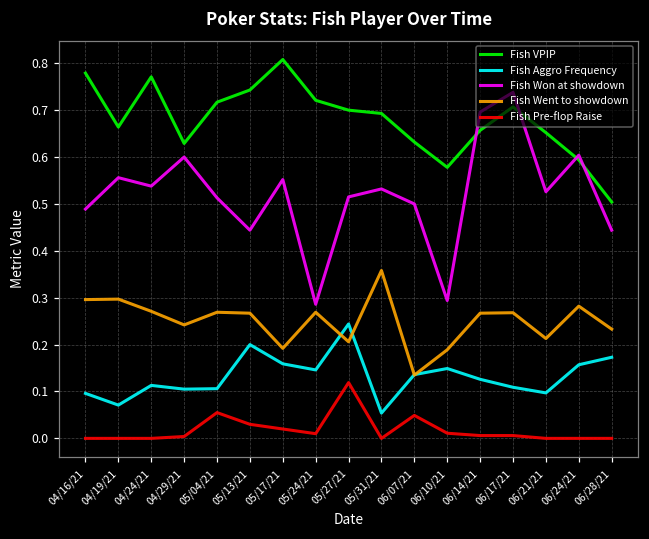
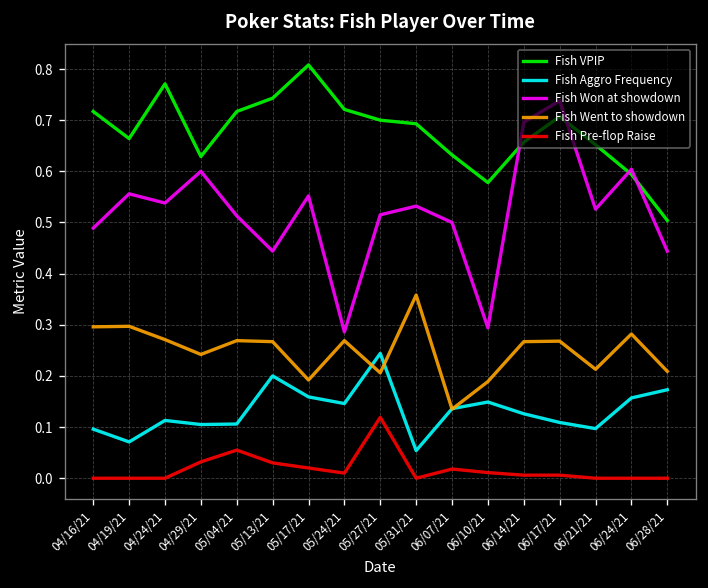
  {
    "Fish VPIP": {
-     "04/16/21": 0.78,
+     "04/16/21": 0.72,
      "04/19/21": 0.66,
      "04/24/21": 0.77,
      "04/29/21": 0.63,
      "05/04/21": 0.72,
      "05/13/21": 0.74,
      "05/17/21": 0.81,
      "05/24/21": 0.72,
      "05/27/21": 0.70,
      "05/31/21": 0.69,
      "06/07/21": 0.63,
      "06/10/21": 0.58,
      "06/21/21": 0.65,
      "06/24/21": 0.59,
      "06/28/21": 0.50
    },
    "Fish Aggro Frequency": {
      "04/16/21": 0.10,
      "04/19/21": 0.07,
      "04/24/21": 0.11,
      "04/29/21": 0.11,
      "05/04/21": 0.11,
      "05/13/21": 0.20,
      "05/17/21": 0.16,
      "05/24/21": 0.15,
      "05/27/21": 0.24,
      "05/31/21": 0.05,
      "06/10/21": 0.15,
      "06/14/21": 0.13,
      "06/17/21": 0.11,
      "06/21/21": 0.10,
      "06/24/21": 0.16,
      "06/28/21": 0.17
    },
    "Fish Won at showdown": {
      "04/16/21": 0.49,
      "04/19/21": 0.56,
      "04/24/21": 0.54,
      "04/29/21": 0.60,
      "05/04/21": 0.51,
      "05/13/21": 0.44,
      "05/17/21": 0.55,
      "05/24/21": 0.29,
      "05/27/21": 0.52,
      "05/31/21": 0.53,
      "06/07/21": 0.50,
      "06/10/21": 0.29,
      "06/21/21": 0.53,
      "06/24/21": 0.60,
      "06/28/21": 0.44
    },
    "Fish Went to showdown": {
      "04/16/21": 0.30,
      "04/19/21": 0.30,
      "04/24/21": 0.27,
      "04/29/21": 0.24,
      "05/04/21": 0.27,
      "05/13/21": 0.27,
      "05/17/21": 0.19,
      "05/24/21": 0.27,
      "05/27/21": 0.21,
      "05/31/21": 0.36,
      "06/10/21": 0.19,
      "06/14/21": 0.27,
      "06/17/21": 0.27,
      "06/21/21": 0.21,
      "06/24/21": 0.28,
-     "06/28/21": 0.23
+     "06/28/21": 0.21
    },
    "Fish Pre-flop Raise": {
      "04/16/21": 0.00,
      "04/19/21": 0.00,
      "04/24/21": 0.00,
-     "04/29/21": 0.00,
+     "04/29/21": 0.03,
      "05/04/21": 0.06,
      "05/13/21": 0.03,
      "05/17/21": 0.02,
      "05/24/21": 0.01,
      "05/27/21": 0.12,
      "05/31/21": 0.00,
-     "06/07/21": 0.05,
+     "06/07/21": 0.02,
      "06/10/21": 0.01,
      "06/14/21": 0.01,
      "06/17/21": 0.01,
      "06/21/21": 0.00,
      "06/24/21": 0.00,
      "06/28/21": 0.00
    }
  }
